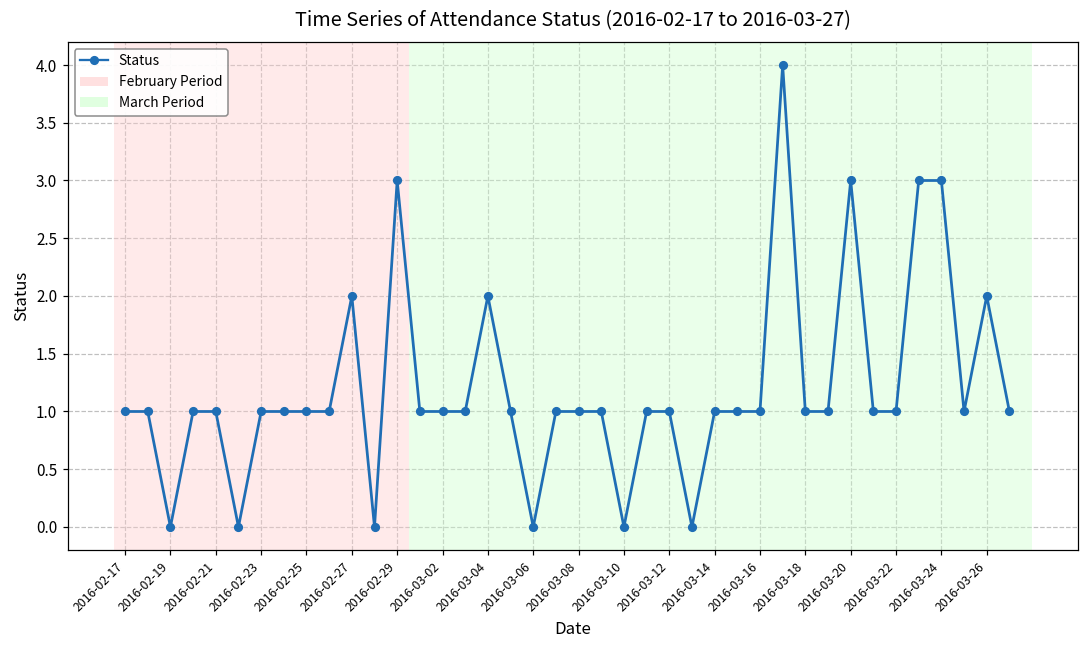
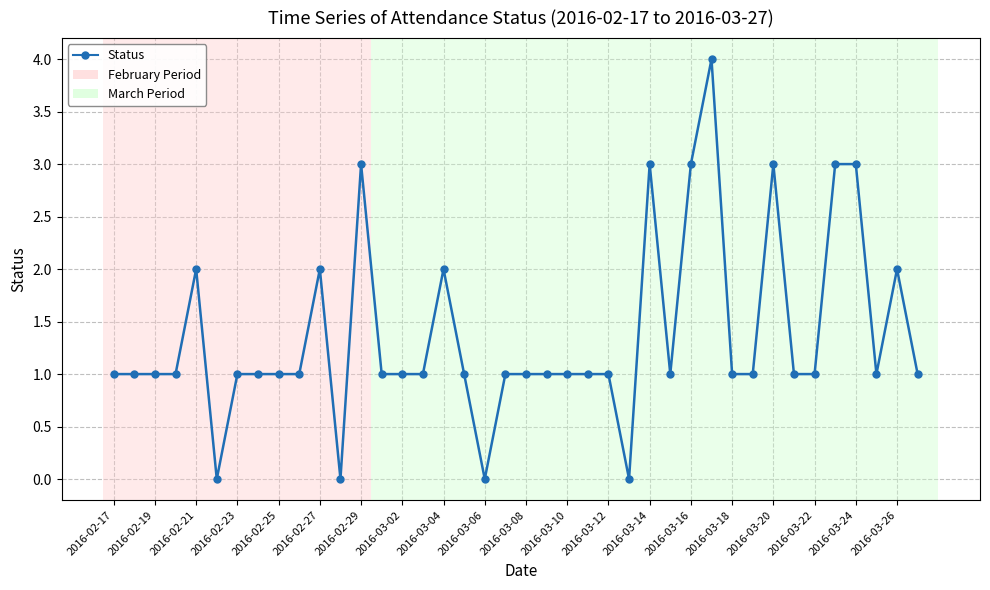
  {
    "2016-02-17": 1,
-   "2016-02-19": 0,
-   "2016-02-21": 1,
+   "2016-02-19": 1,
+   "2016-02-21": 2,
    "2016-02-23": 1,
    "2016-02-25": 1,
    "2016-02-27": 2,
    "2016-02-29": 3,
    "2016-03-02": 1,
    "2016-03-04": 2,
    "2016-03-06": 0,
    "2016-03-08": 1,
-   "2016-03-10": 0,
+   "2016-03-10": 1,
    "2016-03-12": 1,
-   "2016-03-14": 1,
-   "2016-03-16": 1,
+   "2016-03-14": 3,
+   "2016-03-16": 3,
    "2016-03-18": 1,
    "2016-03-20": 3,
    "2016-03-22": 1,
    "2016-03-24": 3,
    "2016-03-26": 2
  }
